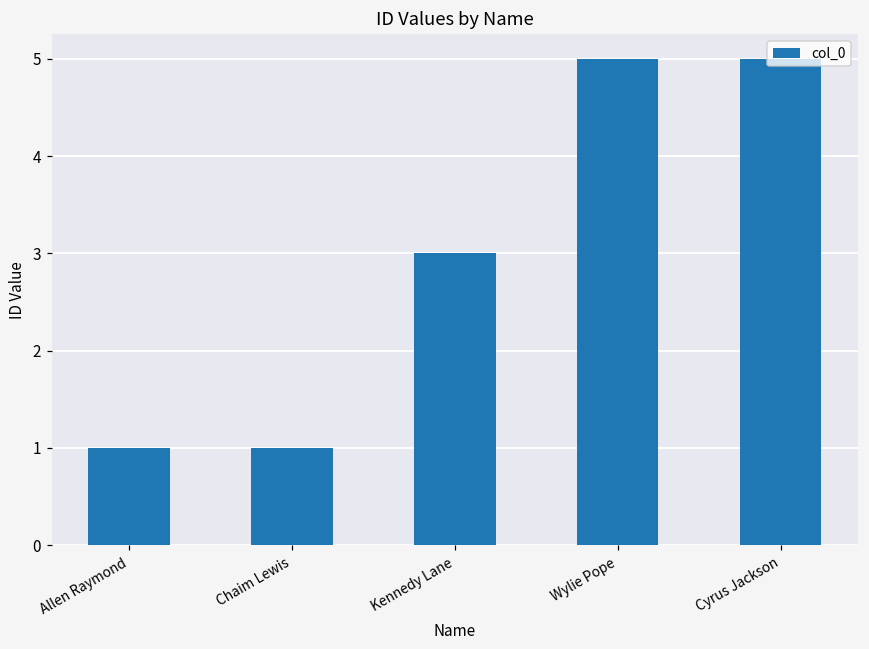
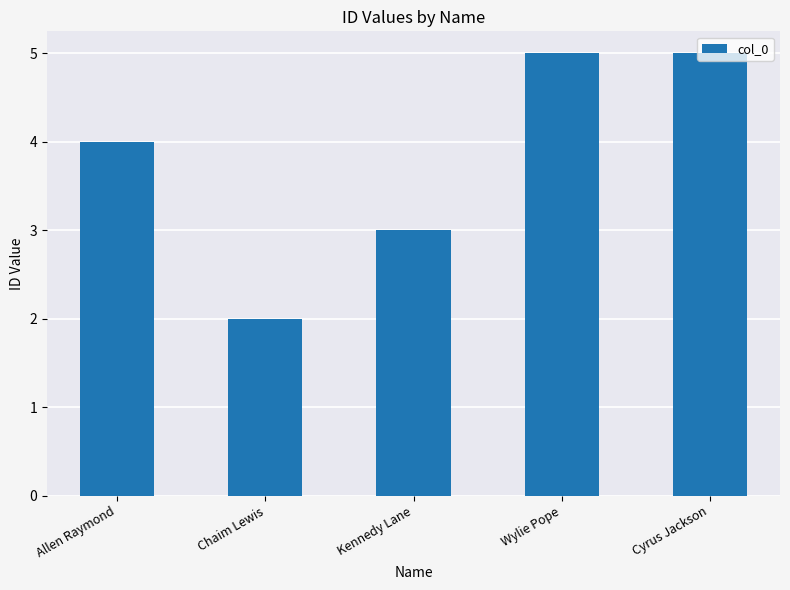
  {
-   "Allen Raymond": 1,
-   "Chaim Lewis": 1,
+   "Allen Raymond": 4,
+   "Chaim Lewis": 2,
    "Kennedy Lane": 3,
    "Wylie Pope": 5
  }
